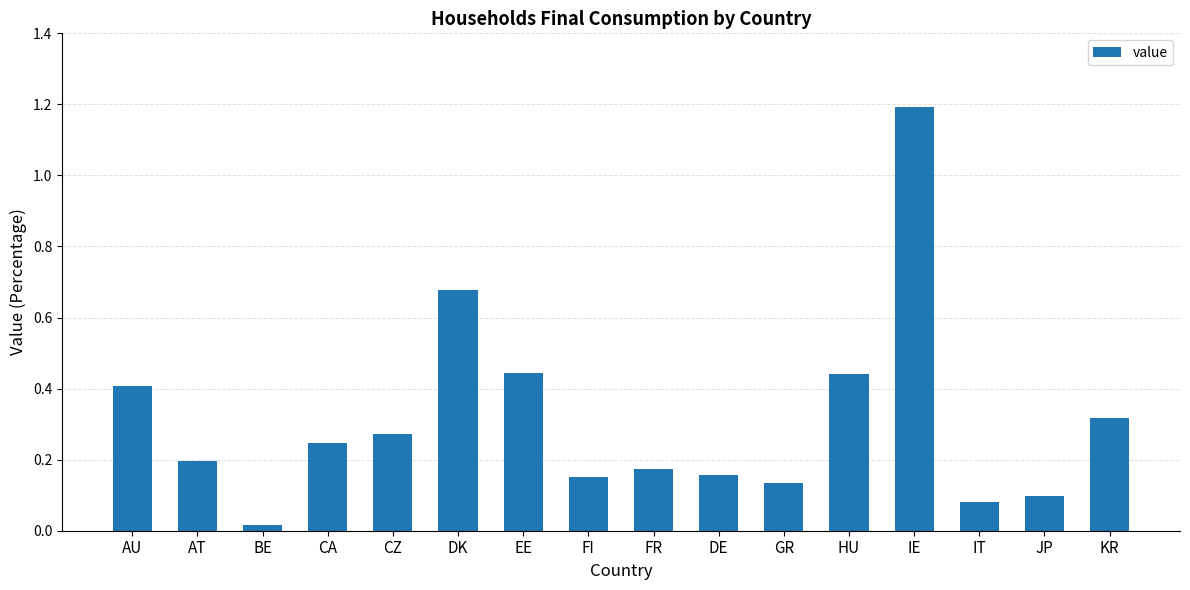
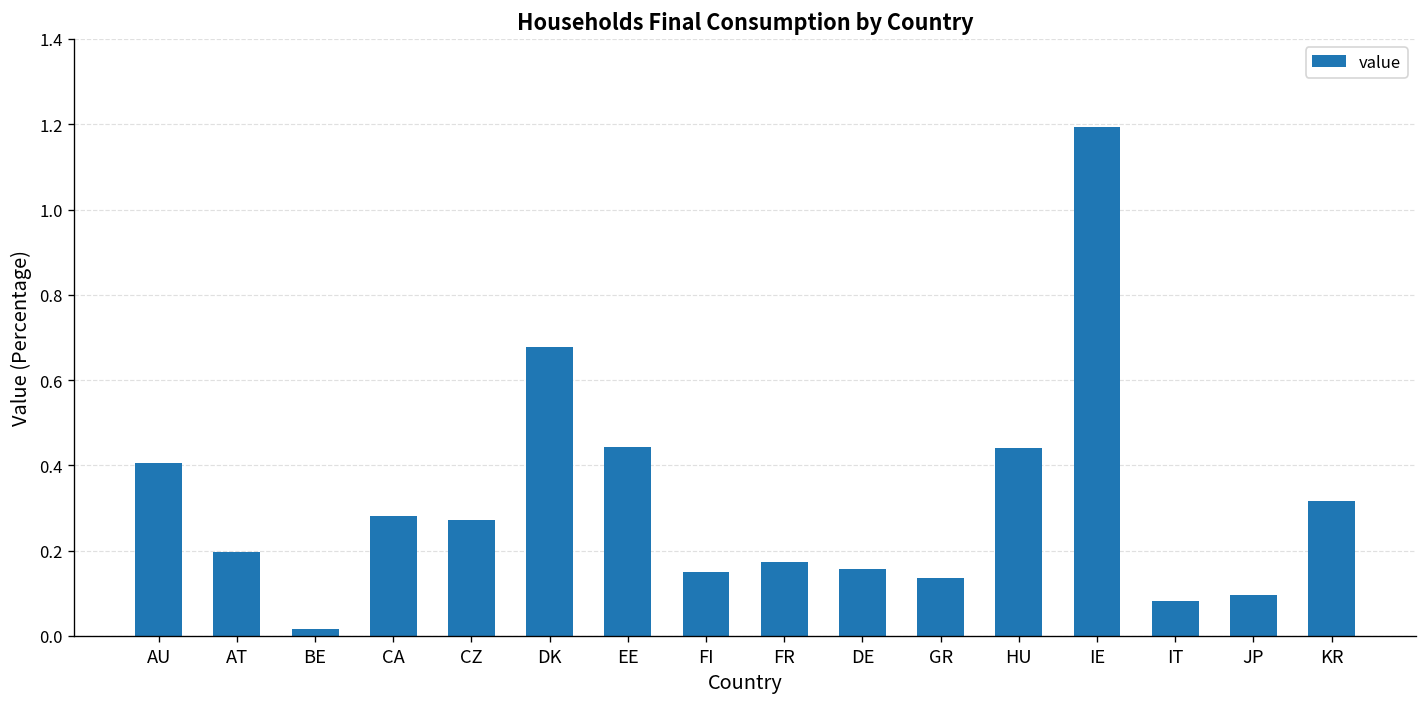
  {
    "AU": 0.41,
    "AT": 0.20,
    "BE": 0.02,
-   "CA": 0.25,
+   "CA": 0.28,
    "CZ": 0.27,
    "DK": 0.68,
    "EE": 0.44,
    "FI": 0.15,
    "FR": 0.17,
    "DE": 0.16,
    "GR": 0.13,
    "HU": 0.44,
    "IE": 1.19,
    "IT": 0.08,
    "JP": 0.10,
    "KR": 0.32
  }
